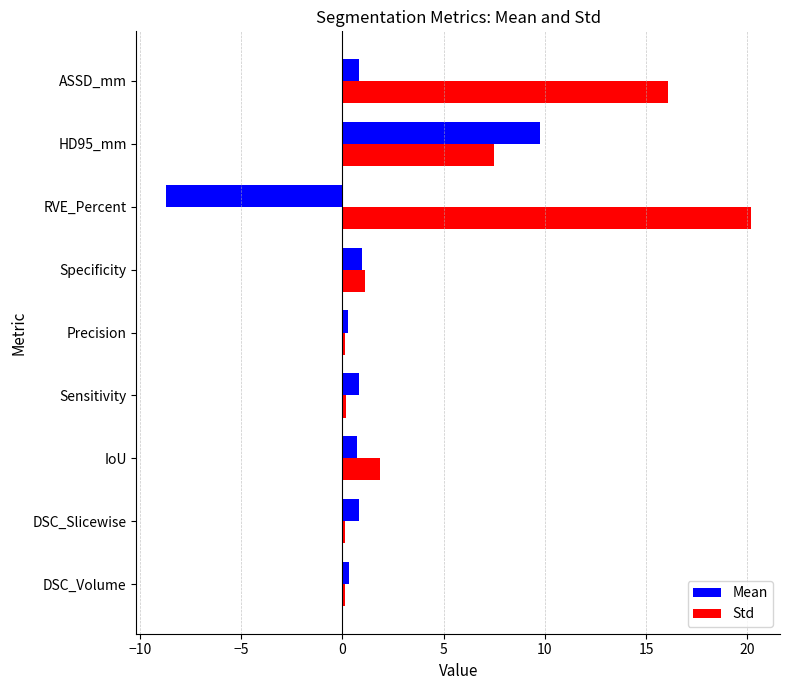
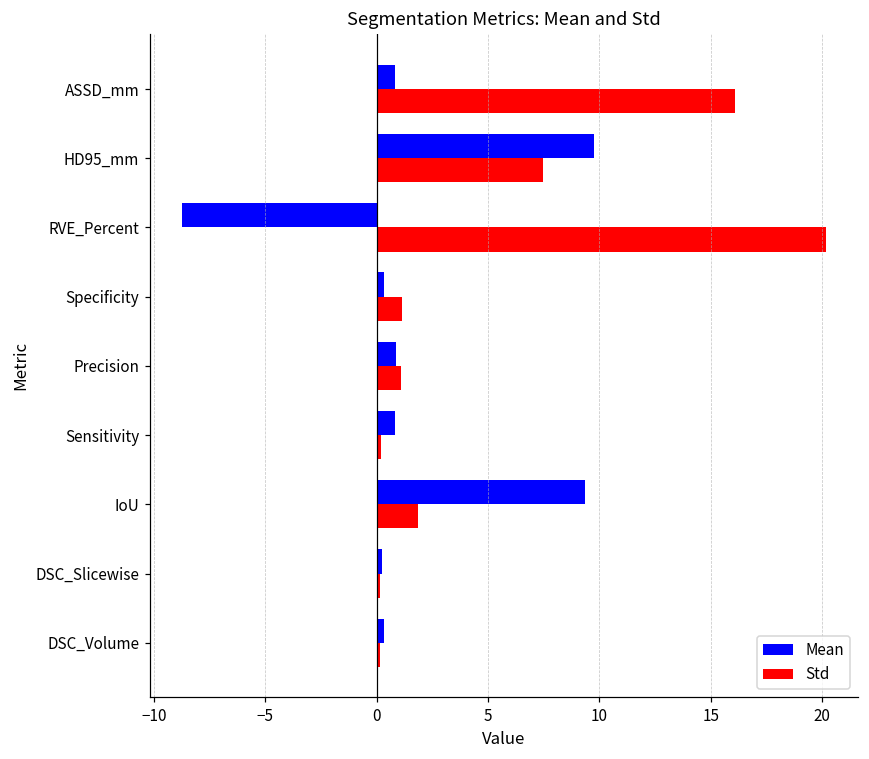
  {
    "Mean": {
      "ASSD_mm": 0.8,
      "HD95_mm": 9.8,
      "RVE_Percent": -8.7,
-     "Specificity": 1.0,
-     "Precision": 0.3,
+     "Specificity": 0.4,
+     "Precision": 0.9,
      "Sensitivity": 0.8,
-     "IoU": 0.7,
-     "DSC_Slicewise": 0.8,
+     "IoU": 9.3,
+     "DSC_Slicewise": 0.2,
      "DSC_Volume": 0.3
    },
    "Std": {
      "ASSD_mm": 16.1,
      "HD95_mm": 7.5,
      "RVE_Percent": 20.2,
      "Specificity": 1.1,
-     "Precision": 0.1,
+     "Precision": 1.1,
      "Sensitivity": 0.2,
      "IoU": 1.9,
      "DSC_Slicewise": 0.2,
      "DSC_Volume": 0.2
    }
  }
